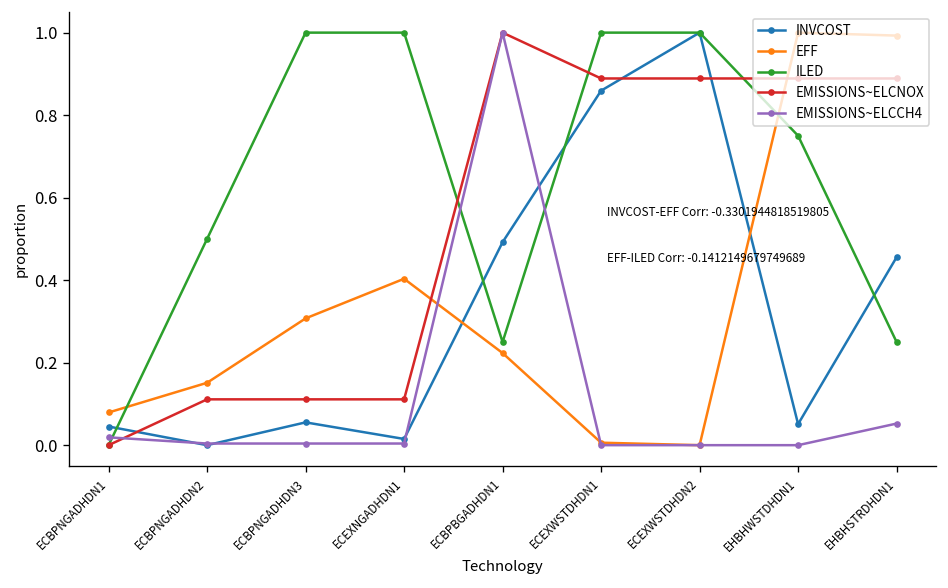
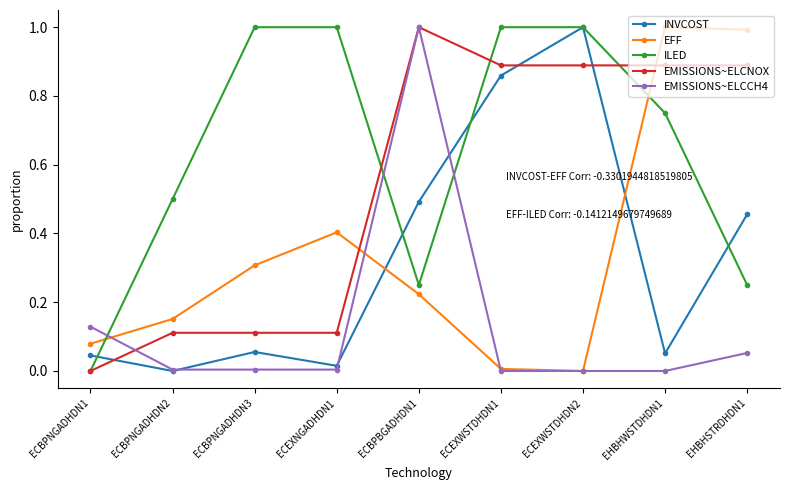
  {
    "INVCOST": {
      "ECBPNGADHDN1": 0.05,
      "ECBPNGADHDN3": 0.06,
      "ECEXNGADHDN1": 0.02,
      "ECBPBGADHDN1": 0.49,
      "ECEXWSTDHDN1": 0.86,
      "EHBHWSTDHDN1": 0.05,
      "EHBHSTRDHDN1": 0.46
    },
    "EFF": {
      "ECBPNGADHDN1": 0.08,
      "ECBPNGADHDN2": 0.15,
      "ECBPNGADHDN3": 0.31,
      "ECEXNGADHDN1": 0.40,
      "ECBPBGADHDN1": 0.22
    },
    "ILED": {
      "ECBPNGADHDN2": 0.50,
      "ECBPNGADHDN3": 1.00,
      "ECEXNGADHDN1": 1.00,
      "ECBPBGADHDN1": 0.25,
      "ECEXWSTDHDN1": 1.00,
      "EHBHWSTDHDN1": 0.75,
      "EHBHSTRDHDN1": 0.25
    },
    "EMISSIONS~ELCNOX": {
      "ECBPNGADHDN2": 0.11,
      "ECBPNGADHDN3": 0.11,
      "ECEXNGADHDN1": 0.11,
      "ECEXWSTDHDN1": 0.89,
      "ECEXWSTDHDN2": 0.89
    },
    "EMISSIONS~ELCCH4": {
-     "ECBPNGADHDN1": 0.02,
+     "ECBPNGADHDN1": 0.13,
      "ECBPNGADHDN3": 0.00,
      "ECEXNGADHDN1": 0.00,
      "EHBHWSTDHDN1": 0.00,
      "EHBHSTRDHDN1": 0.05
    }
  }
